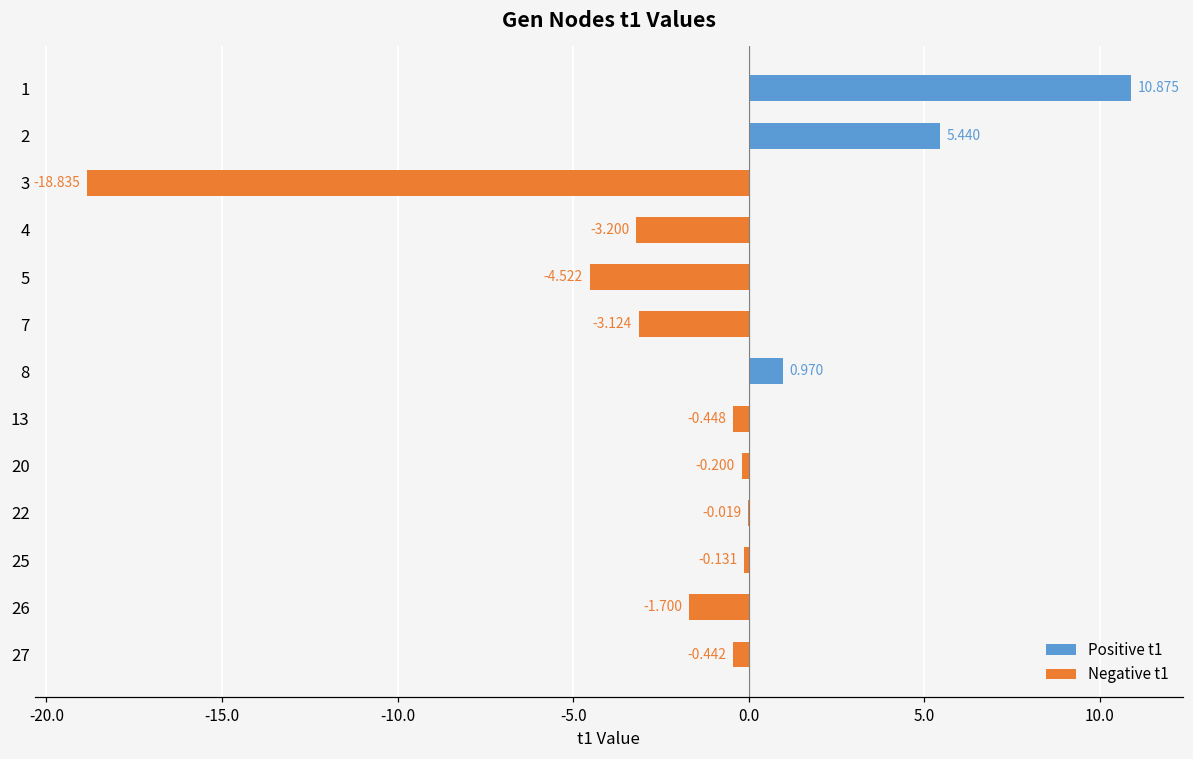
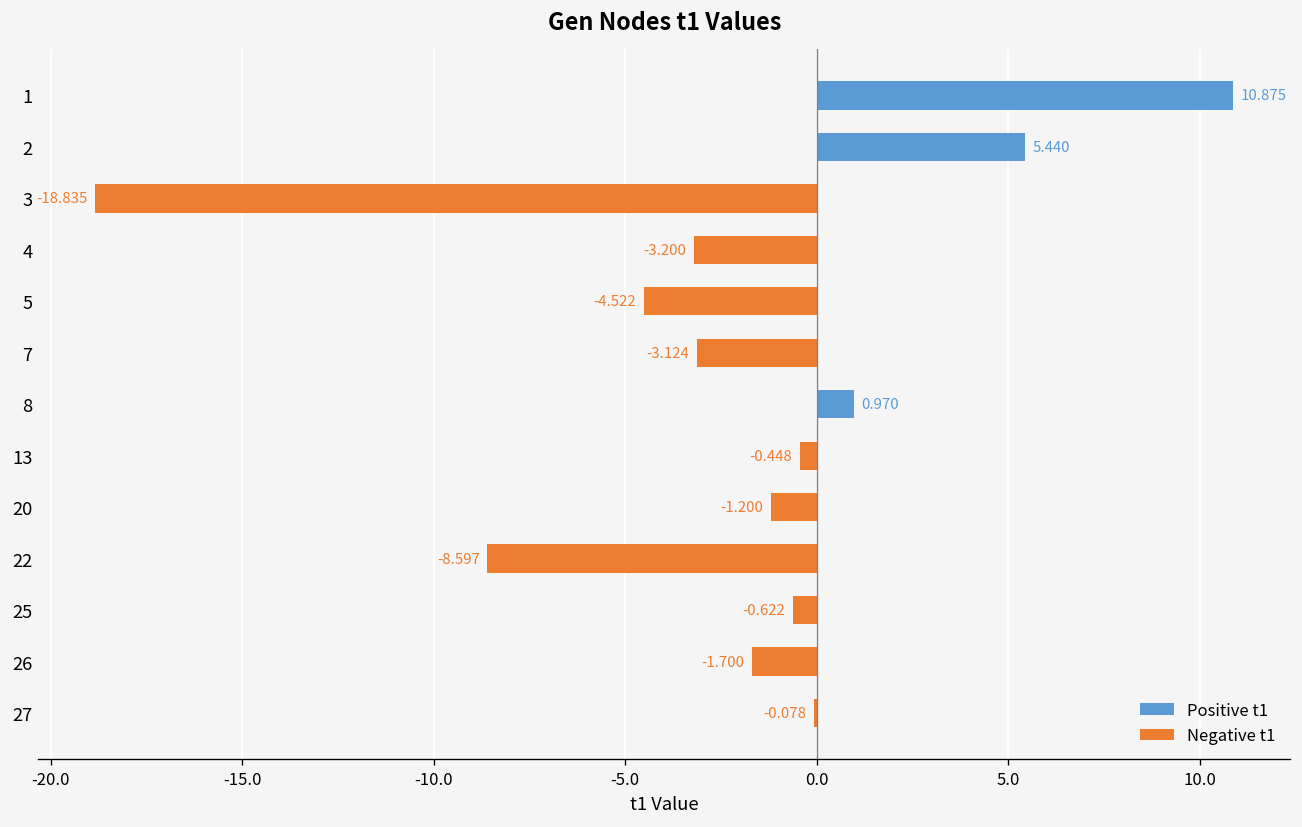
  {
    "Positive t1": {
      "1": 10.875,
      "2": 5.440,
      "8": 0.970
    },
    "Negative t1": {
      "3": -18.835,
      "4": -3.200,
      "5": -4.522,
      "7": -3.124,
      "13": -0.448,
-     "20": -0.200,
-     "22": -0.019,
-     "25": -0.131,
+     "20": -1.200,
+     "22": -8.597,
+     "25": -0.622,
      "26": -1.700,
-     "27": -0.442
+     "27": -0.078
    }
  }
